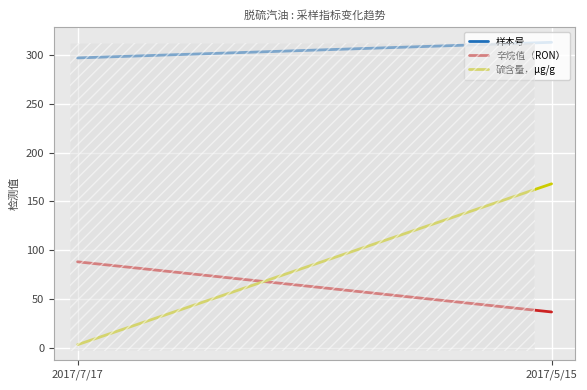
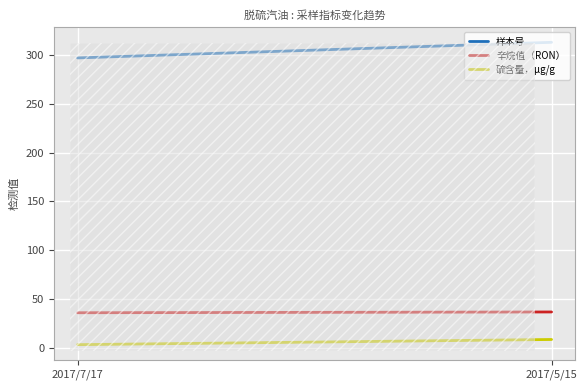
  {
    "脱硫汽油 : 采样指标变化趋势": {
      "样本号": {
        "2017/7/17": 300
      },
      "辛烷值（RON）": {
-       "2017/7/17": 90,
+       "2017/7/17": 40,
        "2017/5/15": 40
      },
      "硫含量，μg/g": {
        "2017/7/17": 0,
-       "2017/5/15": 170
+       "2017/5/15": 10
      }
    }
  }
